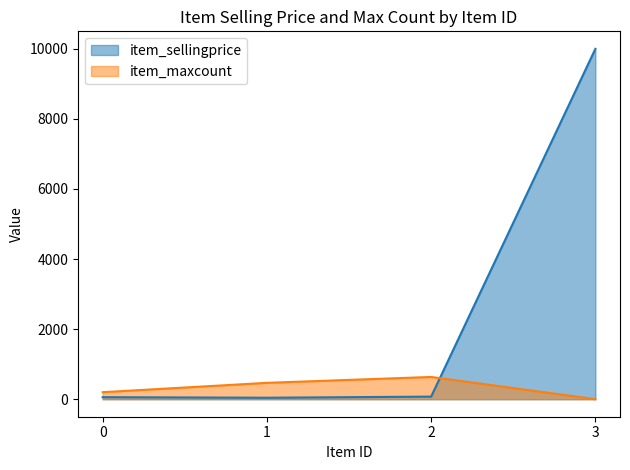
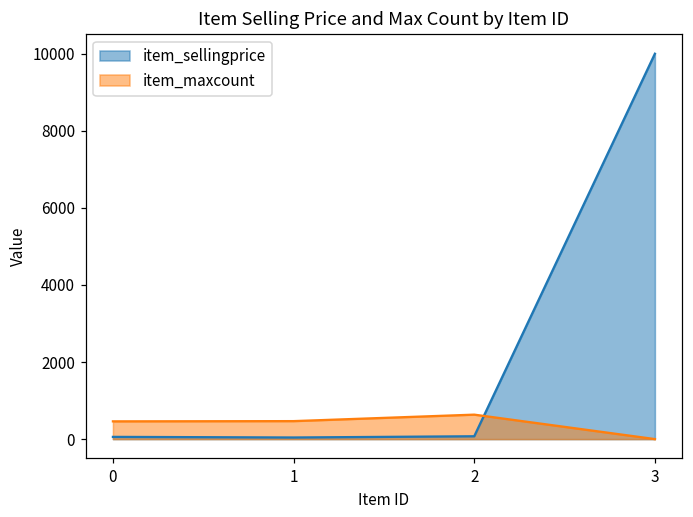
  {
    "item_sellingprice": {
      "0": 100,
      "1": 0,
      "2": 100,
      "3": 10000
    },
    "item_maxcount": {
-     "0": 200,
+     "0": 500,
      "1": 500,
      "2": 600,
      "3": 0
    }
  }
